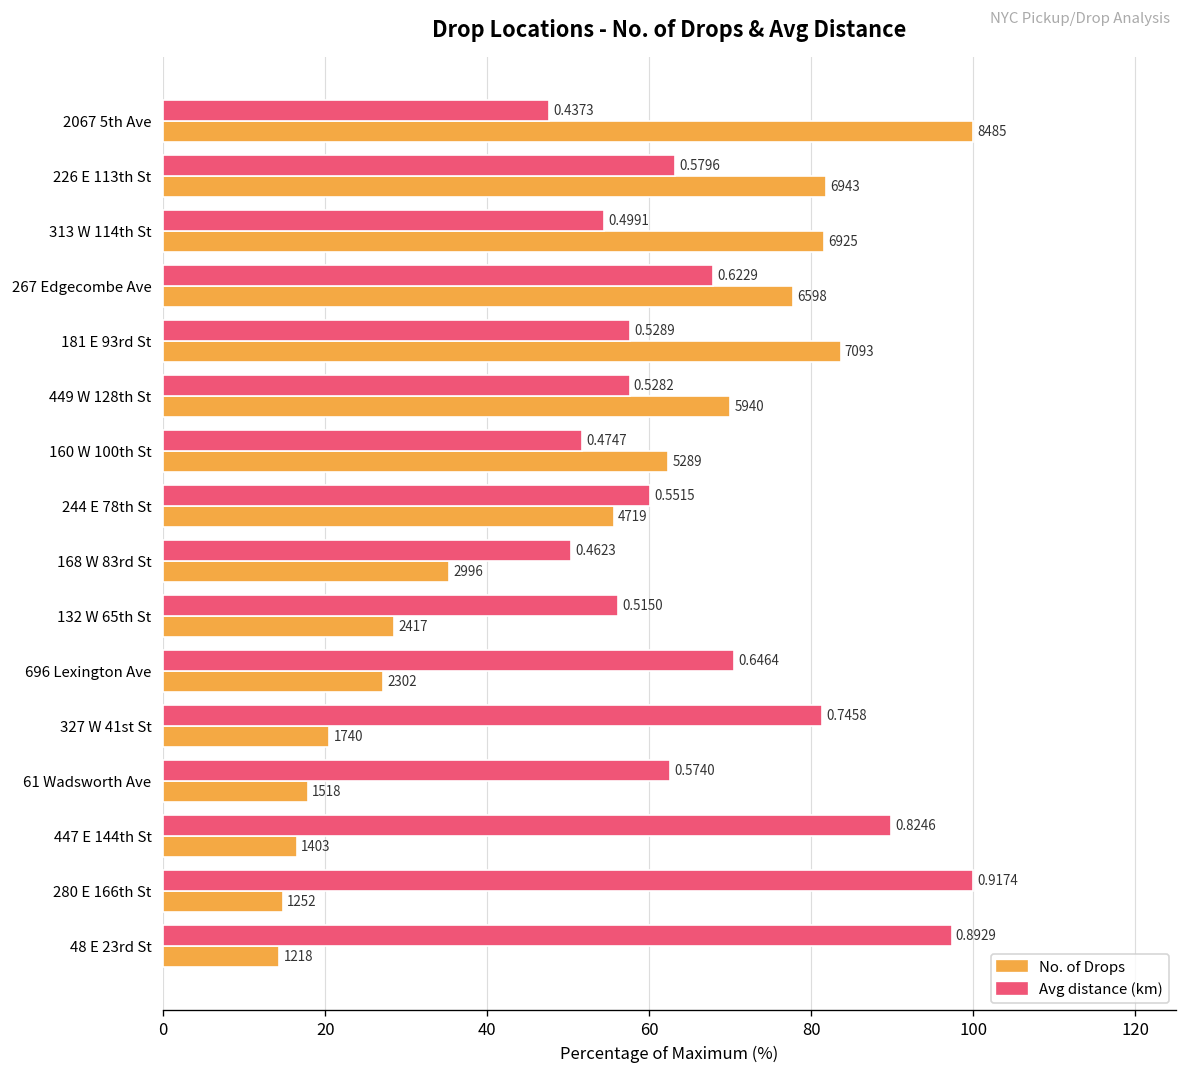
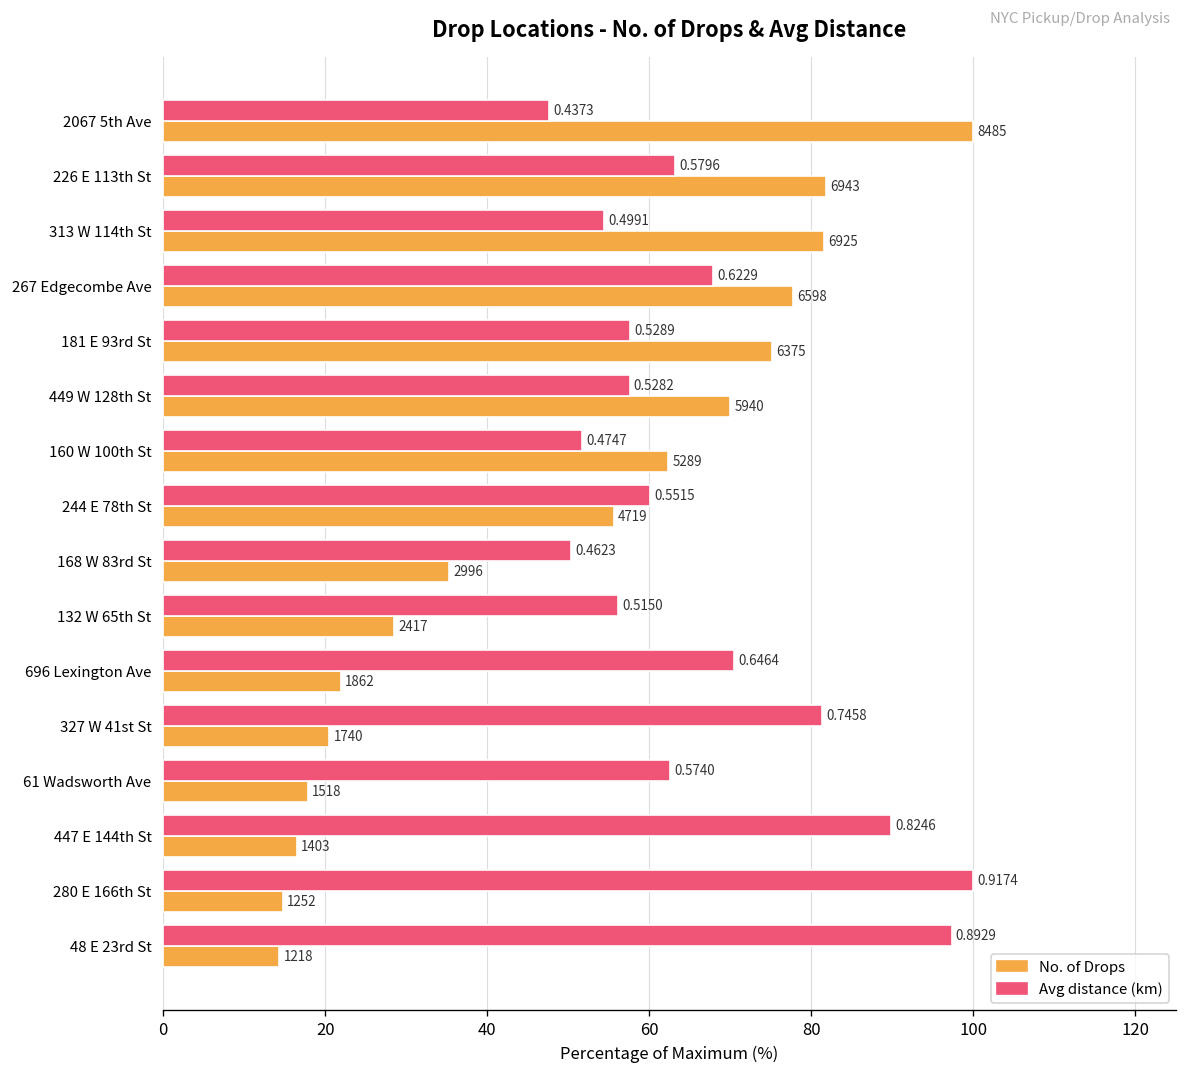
  {
    "No. of Drops": {
-     "181 E 93rd St": 7093,
-     "696 Lexington Ave": 2302
+     "181 E 93rd St": 6375,
+     "696 Lexington Ave": 1862
    }
  }
